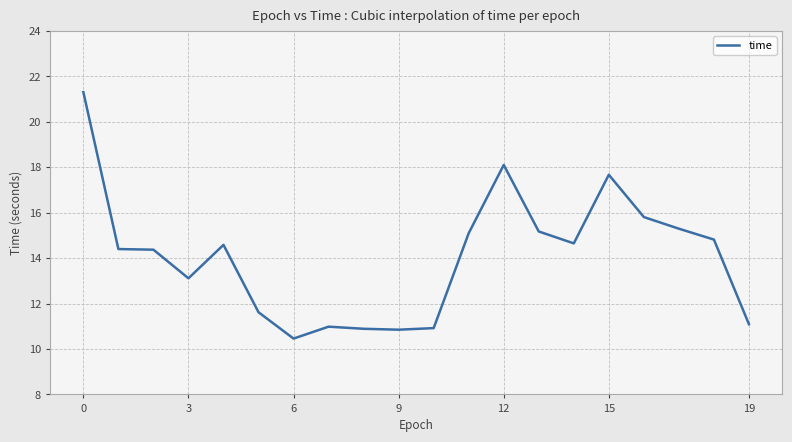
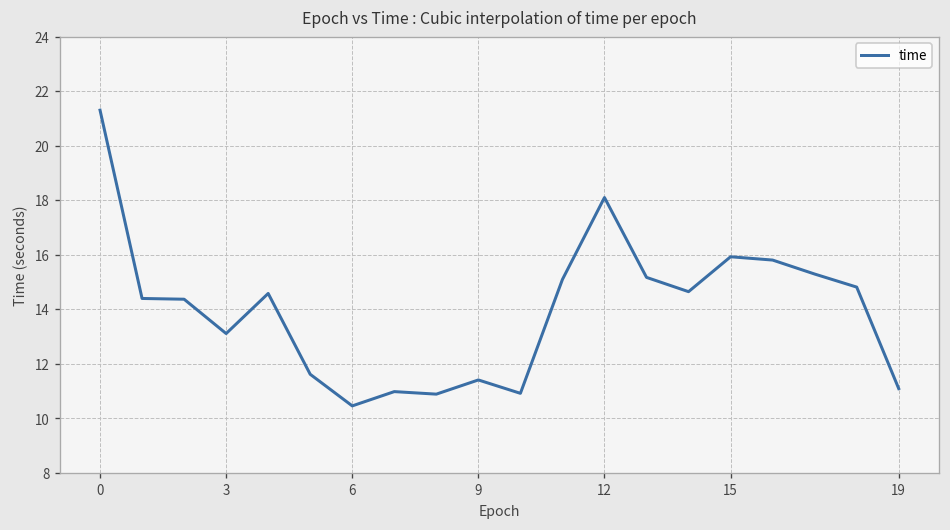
  {
    "0": 21.3,
    "3": 13.1,
    "6": 10.5,
-   "9": 10.8,
+   "9": 11.4,
    "12": 18.1,
-   "15": 17.7,
+   "15": 15.9,
    "19": 11.1
  }
